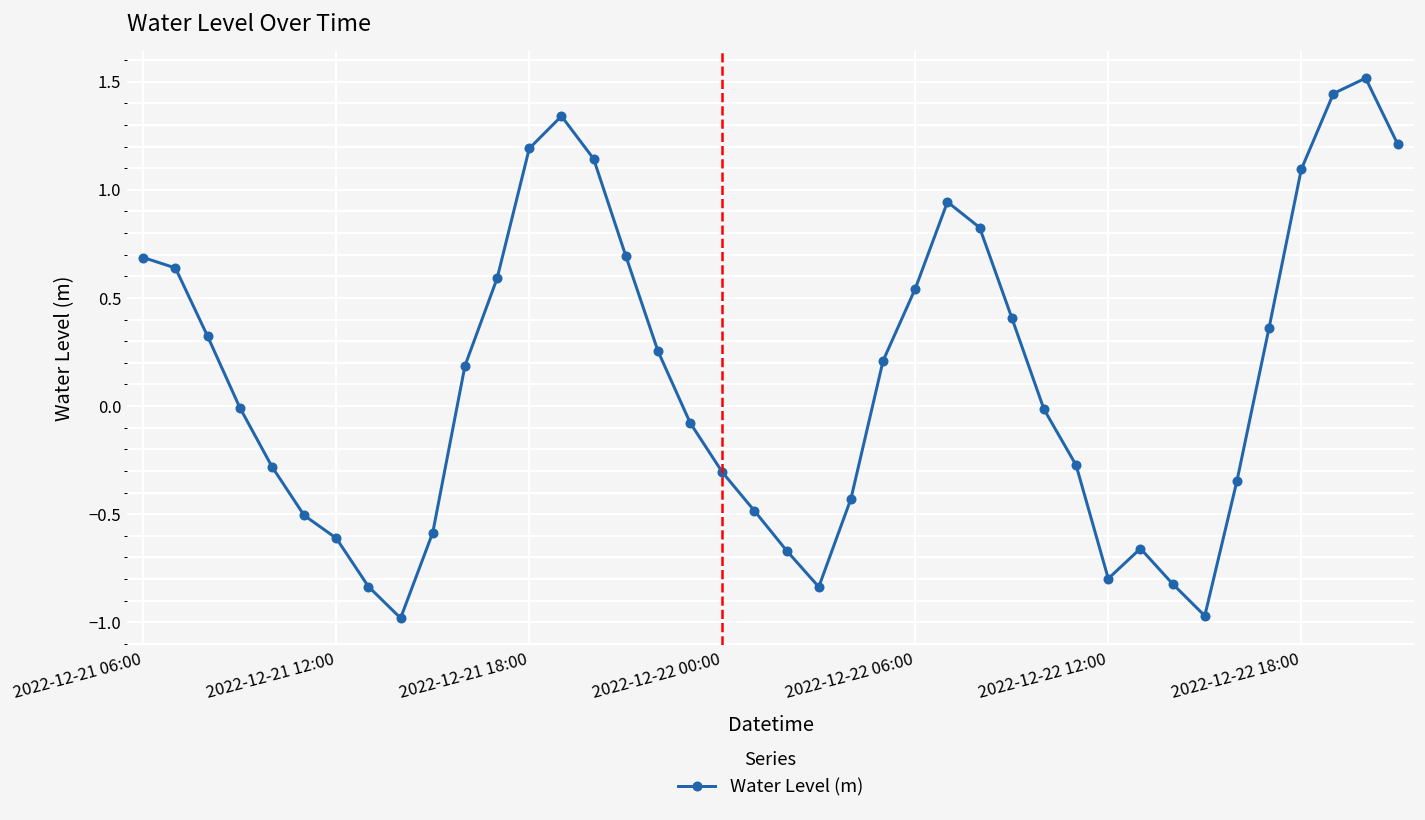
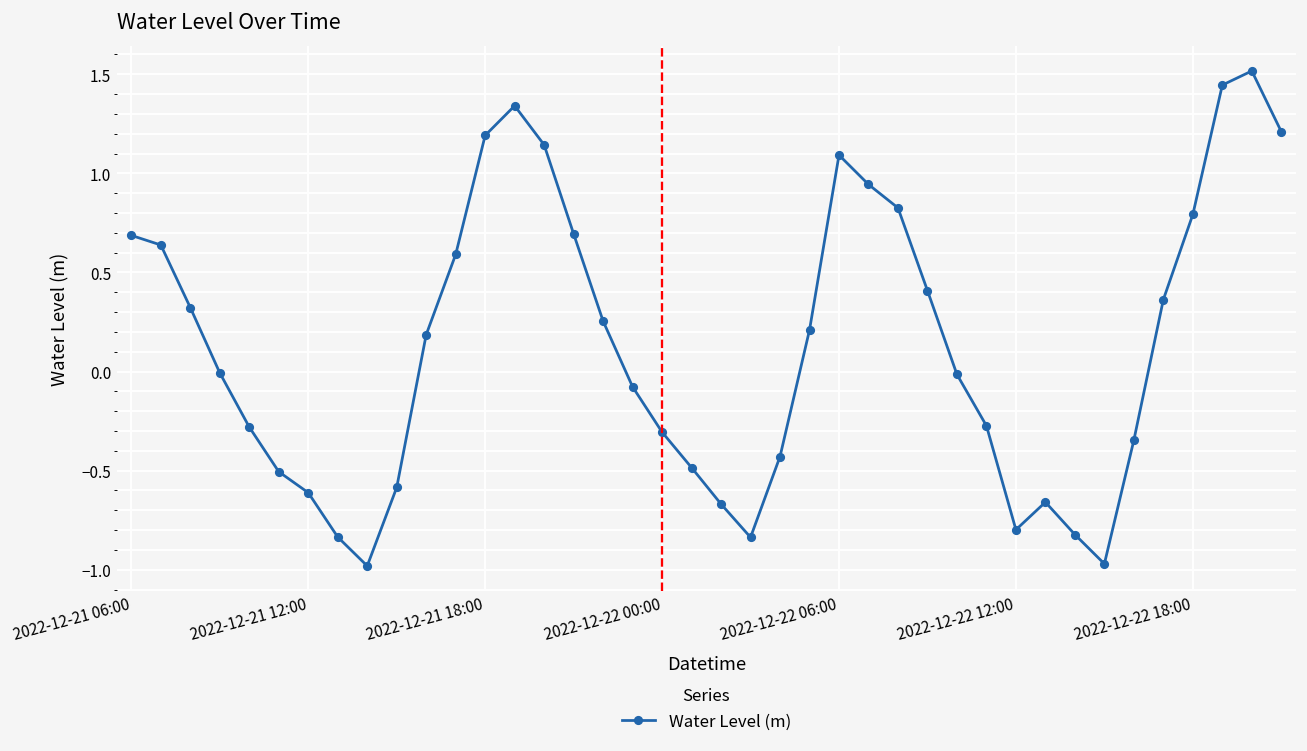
  {
    "2022-12-21 06:00": 0.69,
    "2022-12-21 12:00": -0.61,
    "2022-12-21 18:00": 1.19,
    "2022-12-22 00:00": -0.31,
-   "2022-12-22 06:00": 0.54,
+   "2022-12-22 06:00": 1.09,
    "2022-12-22 12:00": -0.80,
-   "2022-12-22 18:00": 1.09
+   "2022-12-22 18:00": 0.79
  }
